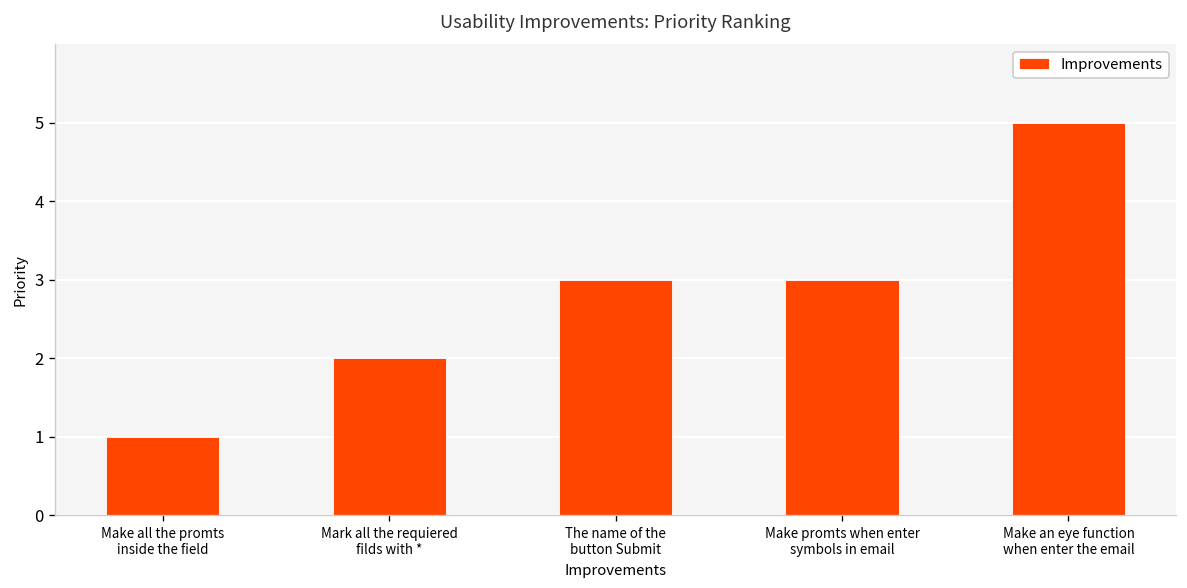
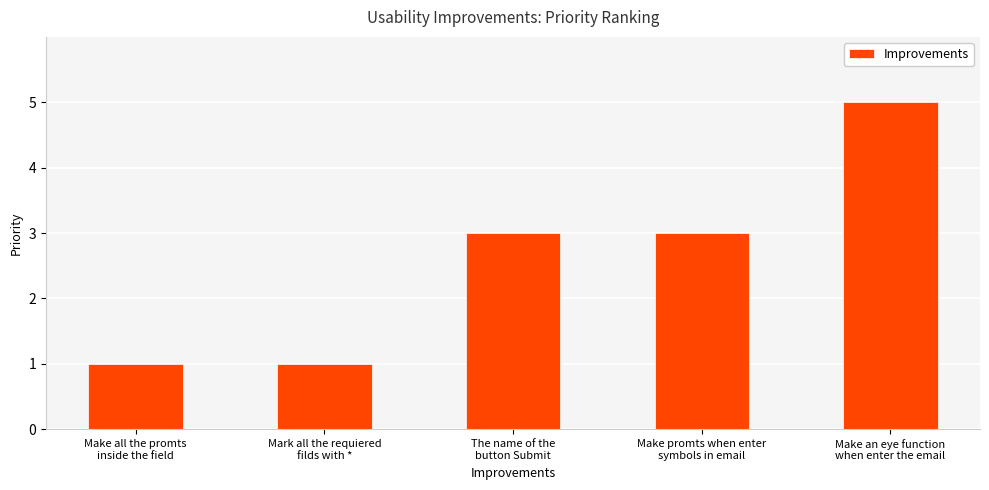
  {
    "Make all the promts inside the field": 1,
-   "Mark all the requiered filds with *": 2,
+   "Mark all the requiered filds with *": 1,
    "The name of the button Submit": 3,
    "Make promts when enter symbols in email": 3,
    "Make an eye function when enter the email": 5
  }
